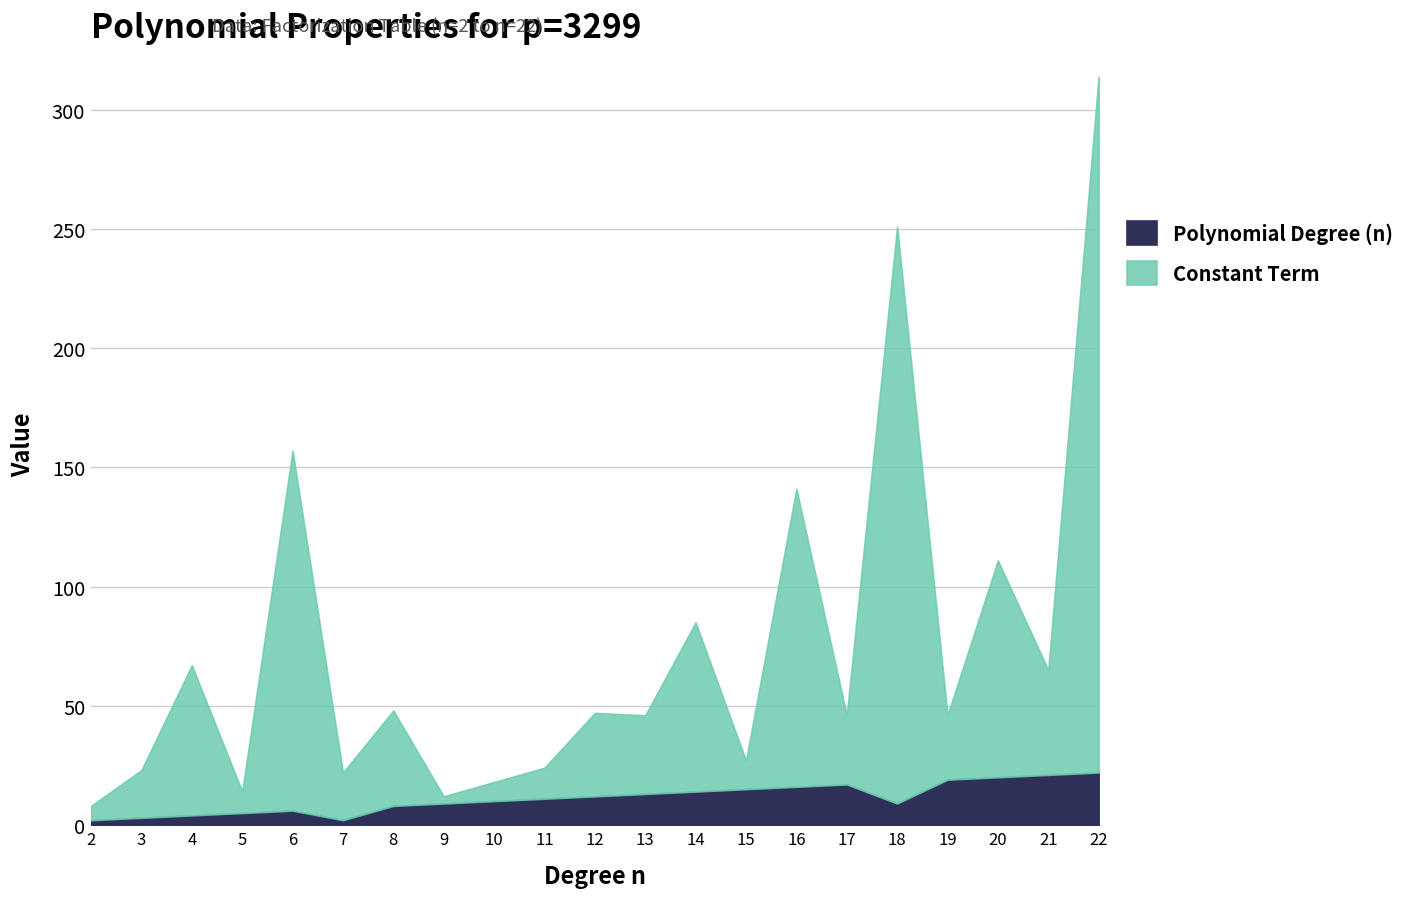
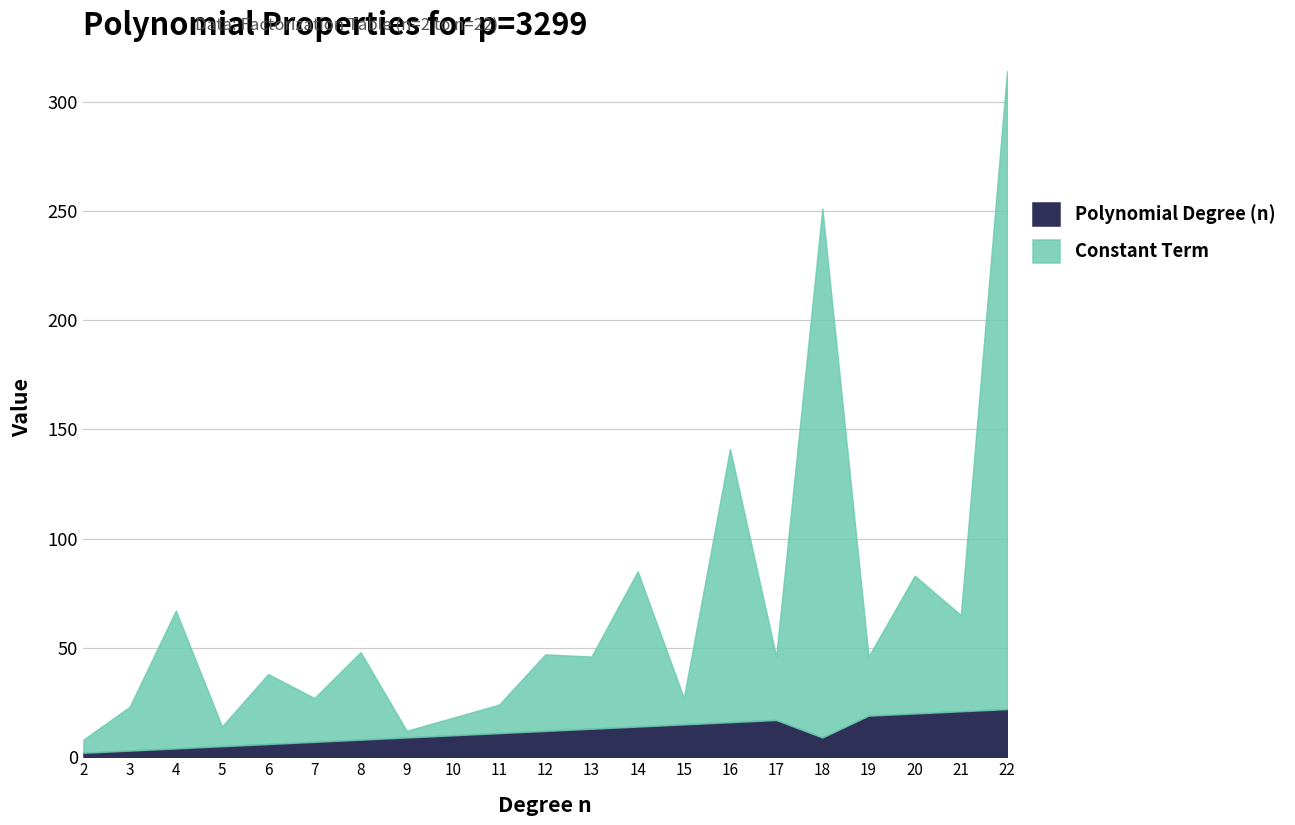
  {
    "Polynomial Degree (n)": {
      "2": 2,
      "3": 3,
      "4": 4,
      "5": 5,
      "6": 6,
-     "7": 2,
+     "7": 7,
      "8": 8,
      "9": 9,
      "10": 10,
      "11": 11,
      "12": 12,
      "13": 13,
      "14": 14,
      "15": 15,
      "16": 16,
      "17": 17,
      "18": 9,
      "19": 19,
      "20": 20,
      "21": 21,
      "22": 22
    },
    "Constant Term": {
      "2": 6,
      "3": 20,
      "4": 63,
      "5": 9,
-     "6": 151,
+     "6": 32,
      "7": 20,
      "8": 40,
      "9": 3,
      "10": 8,
      "11": 13,
      "12": 35,
      "13": 33,
      "14": 71,
      "15": 12,
      "16": 125,
      "17": 29,
      "18": 242,
      "19": 27,
-     "20": 91,
+     "20": 63,
      "21": 44,
      "22": 292
    }
  }
